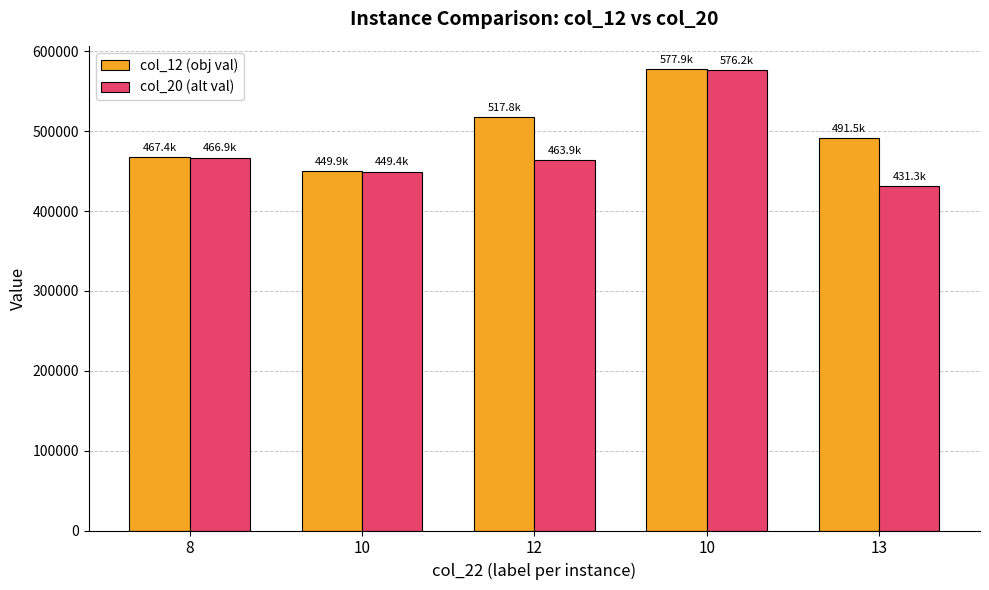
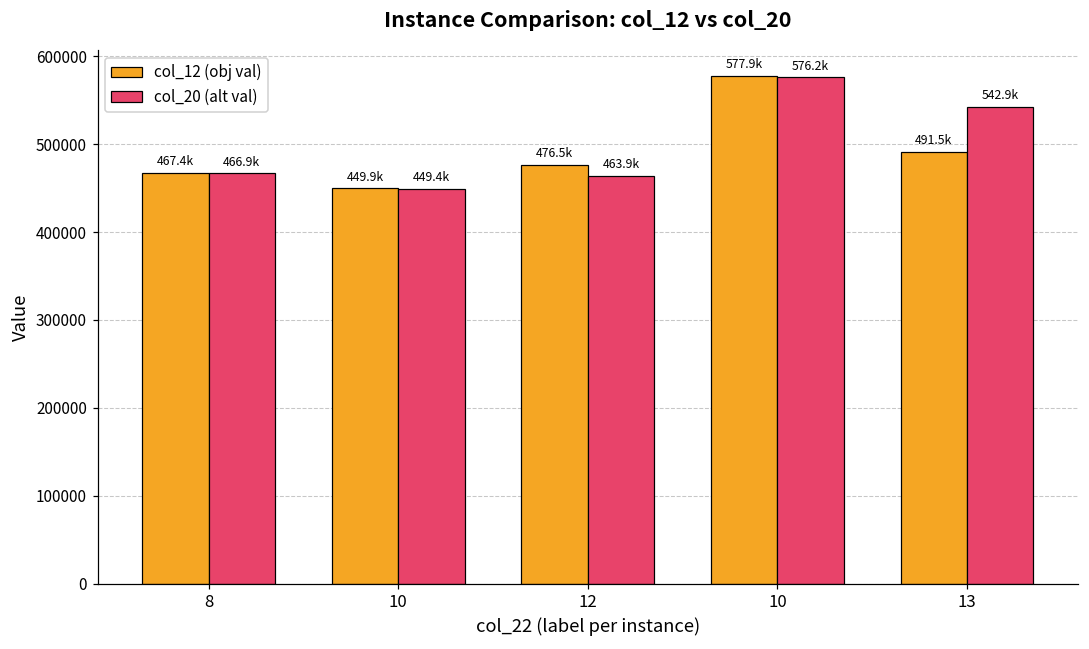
  {
    "col_12 (obj val)": {
      "8": "467.4k",
-     "12": "517.8k",
+     "12": "476.5k",
      "13": "491.5k"
    },
    "col_20 (alt val)": {
      "8": "466.9k",
      "12": "463.9k",
-     "13": "431.3k"
+     "13": "542.9k"
    }
  }
